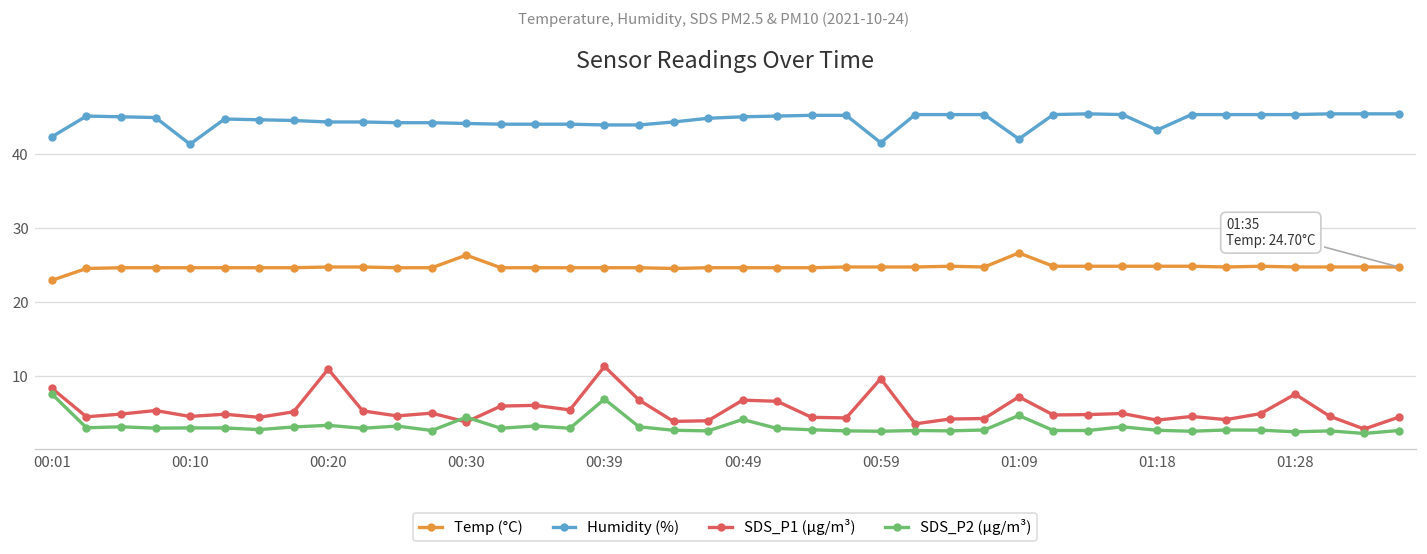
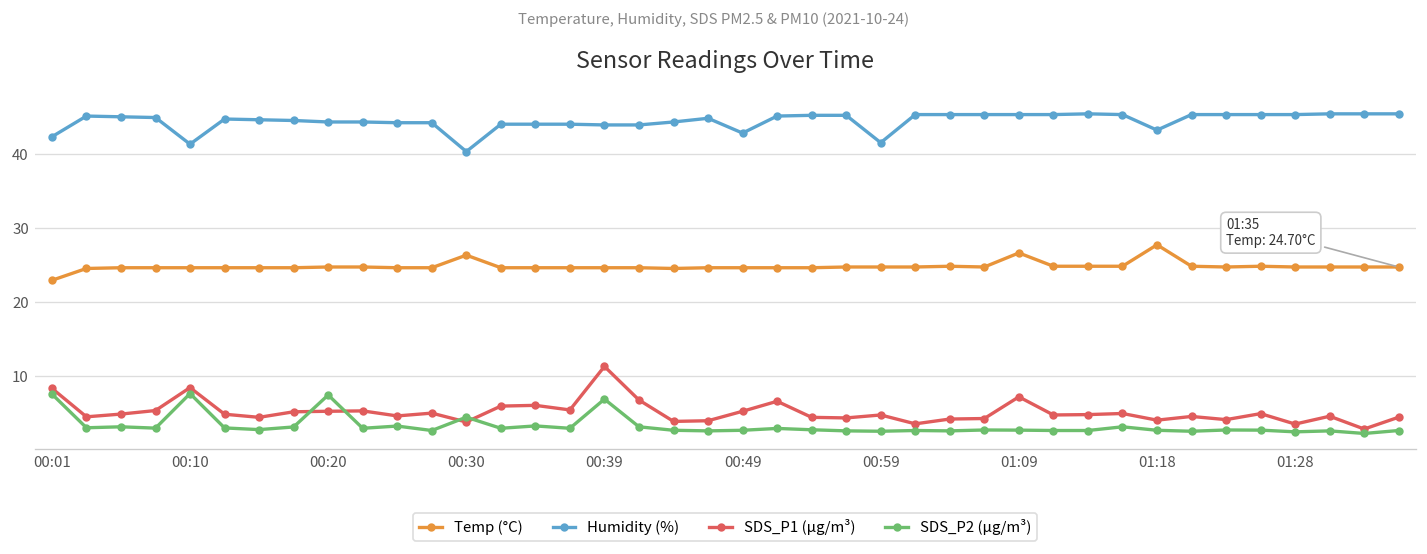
  {
    "Temp (°C)": {
      "00:01": 23,
      "00:10": 25,
      "00:20": 25,
      "00:30": 26,
      "00:39": 25,
      "00:49": 25,
      "00:59": 25,
      "01:09": 27,
-     "01:18": 25
+     "01:18": 28
    },
    "Humidity (%)": {
      "00:01": 42,
      "00:10": 41,
      "00:20": 44,
-     "00:30": 44,
+     "00:30": 40,
      "00:39": 44,
-     "00:49": 45,
+     "00:49": 43,
      "00:59": 42,
-     "01:09": 42,
+     "01:09": 45,
      "01:18": 43,
      "01:28": 45
    },
    "SDS_P1 (µg/m³)": {
      "00:01": 8,
-     "00:10": 5,
-     "00:20": 11,
+     "00:10": 8,
+     "00:20": 5,
      "00:30": 4,
      "00:39": 11,
-     "00:49": 7,
-     "00:59": 10,
+     "00:49": 5,
+     "00:59": 5,
      "01:09": 7,
      "01:18": 4,
-     "01:28": 8
+     "01:28": 3
    },
    "SDS_P2 (µg/m³)": {
      "00:01": 8,
-     "00:10": 3,
-     "00:20": 3,
+     "00:10": 8,
+     "00:20": 7,
      "00:30": 4,
      "00:39": 7,
-     "00:49": 4,
+     "00:49": 3,
      "00:59": 3,
-     "01:09": 5,
+     "01:09": 3,
      "01:18": 3,
      "01:28": 2
    }
  }
